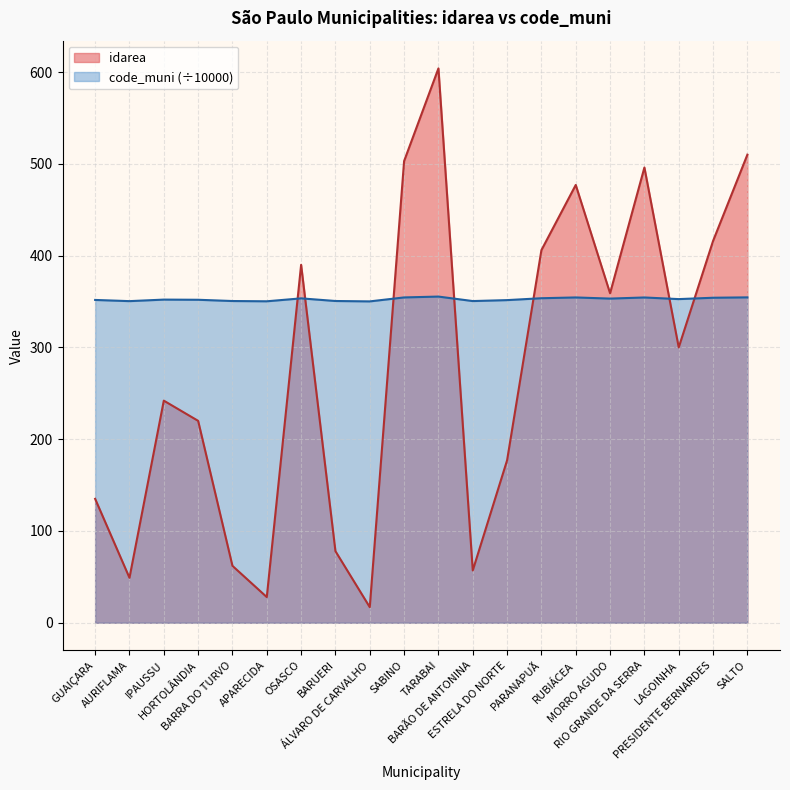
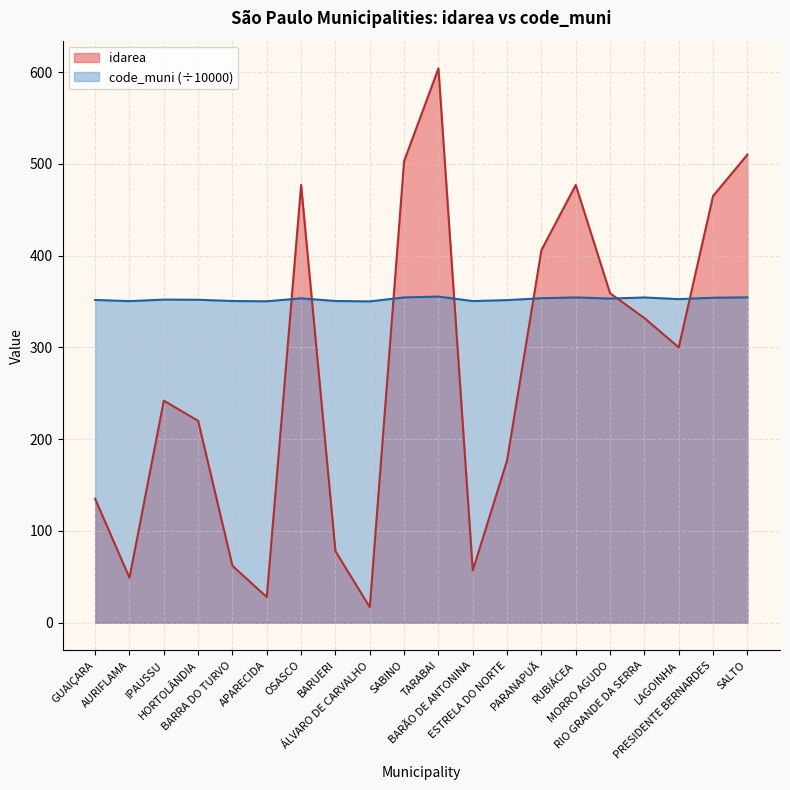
  {
    "idarea": {
      "GUAIÇARA": 140,
      "AURIFLAMA": 50,
      "IPAUSSU": 240,
      "HORTOLÂNDIA": 220,
      "BARRA DO TURVO": 60,
      "APARECIDA": 30,
-     "OSASCO": 390,
+     "OSASCO": 480,
      "BARUERI": 80,
      "ÁLVARO DE CARVALHO": 20,
      "SABINO": 500,
      "TARABAI": 600,
      "BARÃO DE ANTONINA": 60,
      "ESTRELA DO NORTE": 180,
      "PARANAPUÃ": 410,
      "RUBIÁCEA": 480,
      "MORRO AGUDO": 360,
-     "RIO GRANDE DA SERRA": 500,
+     "RIO GRANDE DA SERRA": 330,
      "LAGOINHA": 300,
-     "PRESIDENTE BERNARDES": 420,
+     "PRESIDENTE BERNARDES": 470,
      "SALTO": 510
    },
    "code_muni (÷10000)": {
      "GUAIÇARA": 350,
      "AURIFLAMA": 350,
      "IPAUSSU": 350,
      "HORTOLÂNDIA": 350,
      "BARRA DO TURVO": 350,
      "APARECIDA": 350,
      "OSASCO": 350,
      "BARUERI": 350,
      "ÁLVARO DE CARVALHO": 350,
      "SABINO": 350,
      "TARABAI": 360,
      "BARÃO DE ANTONINA": 350,
      "ESTRELA DO NORTE": 350,
      "PARANAPUÃ": 350,
      "RUBIÁCEA": 350,
      "MORRO AGUDO": 350,
      "RIO GRANDE DA SERRA": 350,
      "LAGOINHA": 350,
      "PRESIDENTE BERNARDES": 350,
      "SALTO": 350
    }
  }
